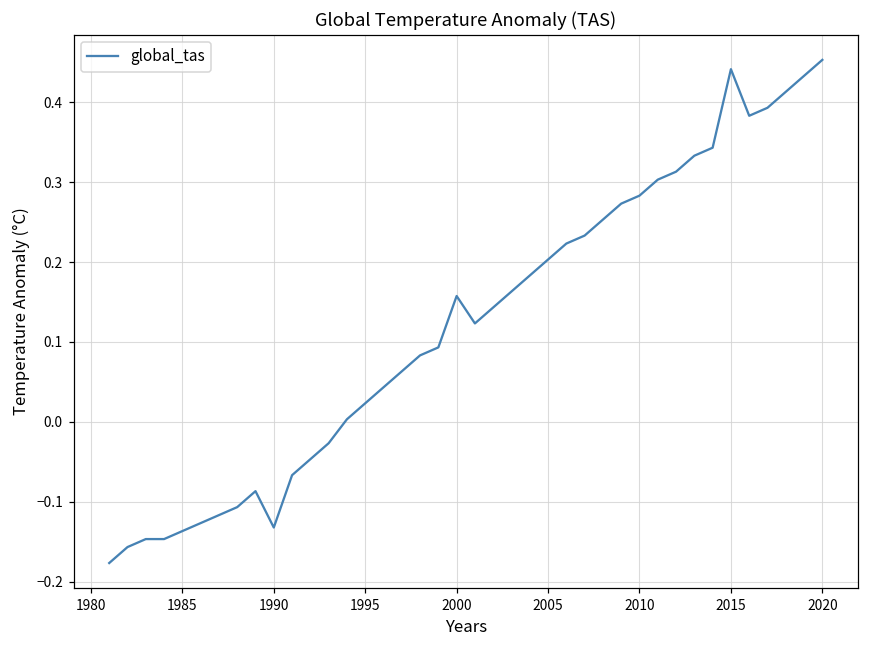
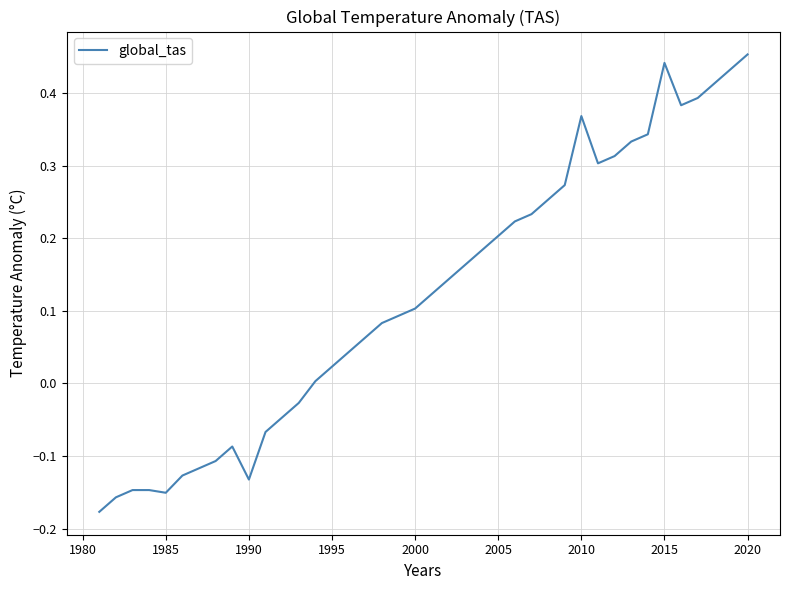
  {
-   "1985": -0.14,
+   "1985": -0.15,
    "1990": -0.13,
    "1995": 0.02,
-   "2000": 0.16,
+   "2000": 0.10,
    "2005": 0.20,
-   "2010": 0.28,
+   "2010": 0.37,
    "2015": 0.44,
    "2020": 0.45
  }
